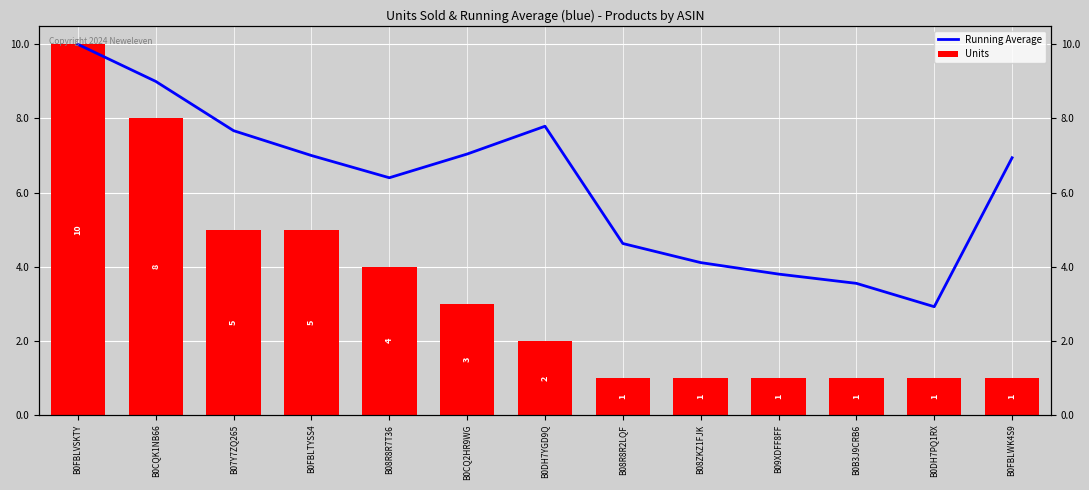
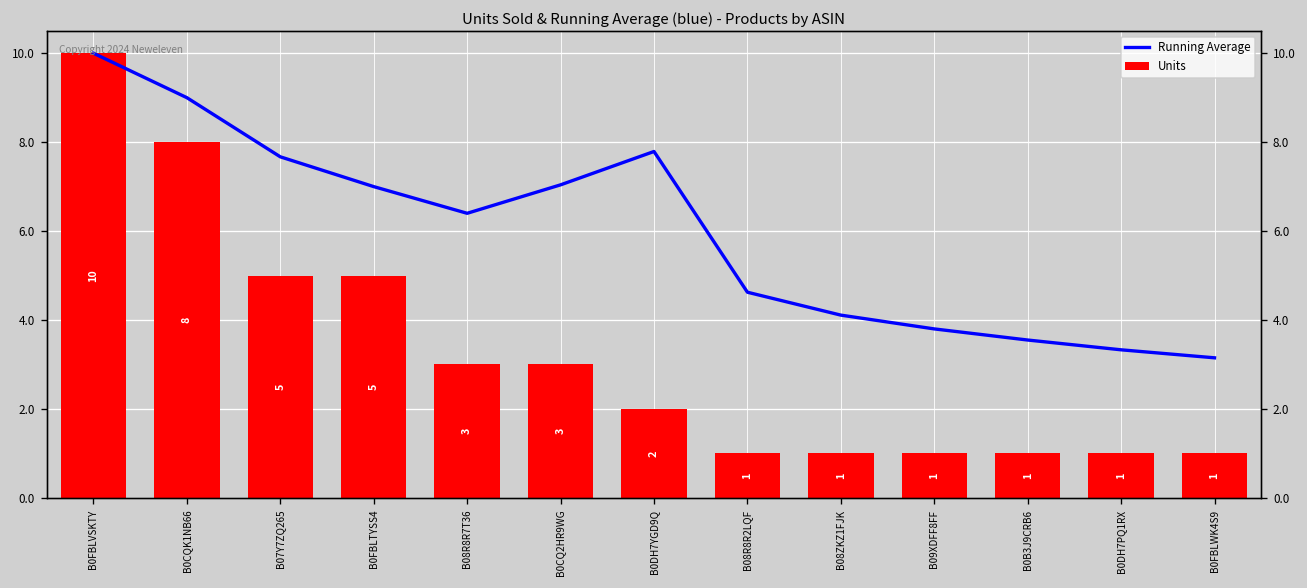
  {
    "Units": {
      "B0FBLVSKTY": 10,
      "B0CQK1NB66": 8,
      "B07Y7ZQ265": 5,
      "B0FBLTYSS4": 5,
-     "B08R8R7T36": 4,
+     "B08R8R7T36": 3,
      "B0CQ2HR9WG": 3,
      "B0DH7YGD9Q": 2,
      "B08R8R2LQF": 1,
      "B08ZKZ1FJK": 1,
      "B09XDFF8FF": 1,
      "B0B3J9CRB6": 1,
      "B0DH7PQ1RX": 1,
      "B0FBLWK4S9": 1
    },
    "Running Average": {
      "B0CQK1NB66": 9.0,
      "B07Y7ZQ265": 7.7,
      "B0FBLTYSS4": 7.0,
      "B08R8R7T36": 6.4,
      "B0CQ2HR9WG": 7.0,
      "B0DH7YGD9Q": 7.8,
      "B08R8R2LQF": 4.6,
      "B08ZKZ1FJK": 4.1,
      "B09XDFF8FF": 3.8,
      "B0B3J9CRB6": 3.6,
-     "B0DH7PQ1RX": 2.9,
-     "B0FBLWK4S9": 6.9
+     "B0DH7PQ1RX": 3.3,
+     "B0FBLWK4S9": 3.2
    }
  }
